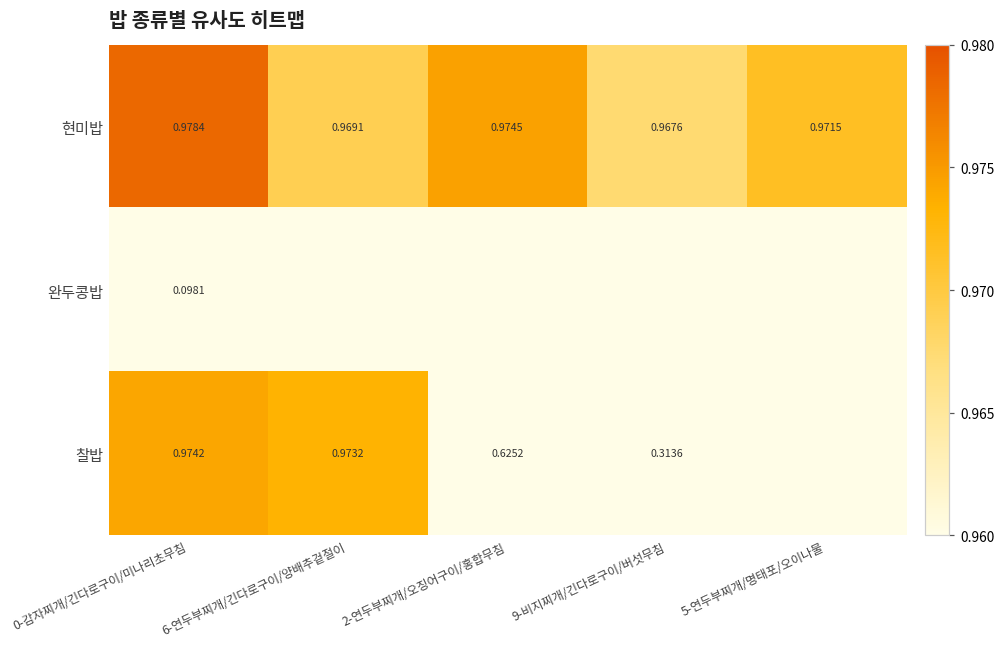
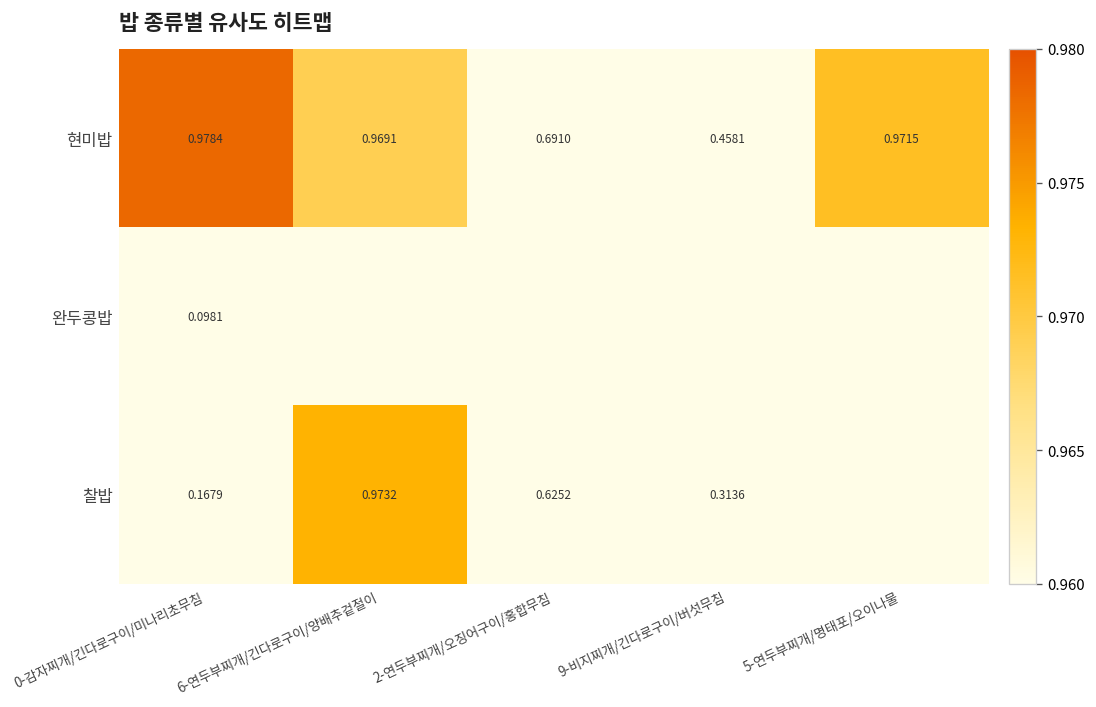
  {
    "현미밥": {
      "0-감자찌개/긴다로구이/미나리초무침": 0.9784,
      "6-연두부찌개/긴다로구이/양배추겉절이": 0.9691,
-     "2-연두부찌개/오징어구이/홍합무침": 0.9745,
-     "9-비지찌개/긴다로구이/버섯무침": 0.9676,
+     "2-연두부찌개/오징어구이/홍합무침": 0.6910,
+     "9-비지찌개/긴다로구이/버섯무침": 0.4581,
      "5-연두부찌개/명태포/오이나물": 0.9715
    },
    "완두콩밥": {
      "0-감자찌개/긴다로구이/미나리초무침": 0.0981
    },
    "찰밥": {
-     "0-감자찌개/긴다로구이/미나리초무침": 0.9742,
+     "0-감자찌개/긴다로구이/미나리초무침": 0.1679,
      "6-연두부찌개/긴다로구이/양배추겉절이": 0.9732,
      "2-연두부찌개/오징어구이/홍합무침": 0.6252,
      "9-비지찌개/긴다로구이/버섯무침": 0.3136
    }
  }
